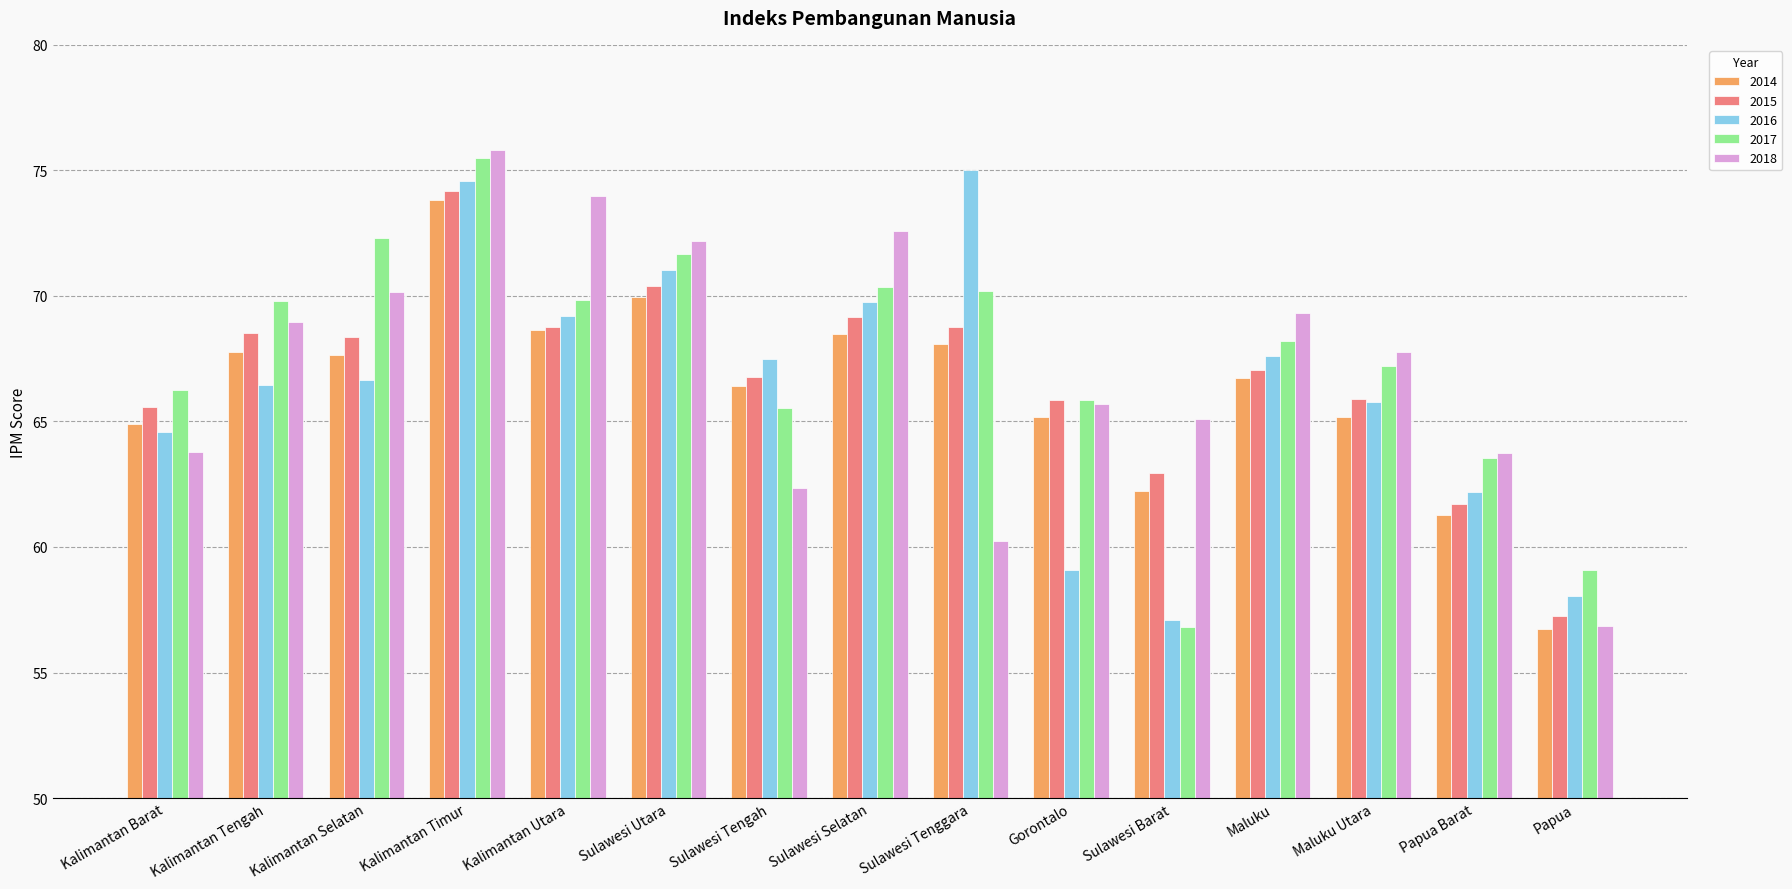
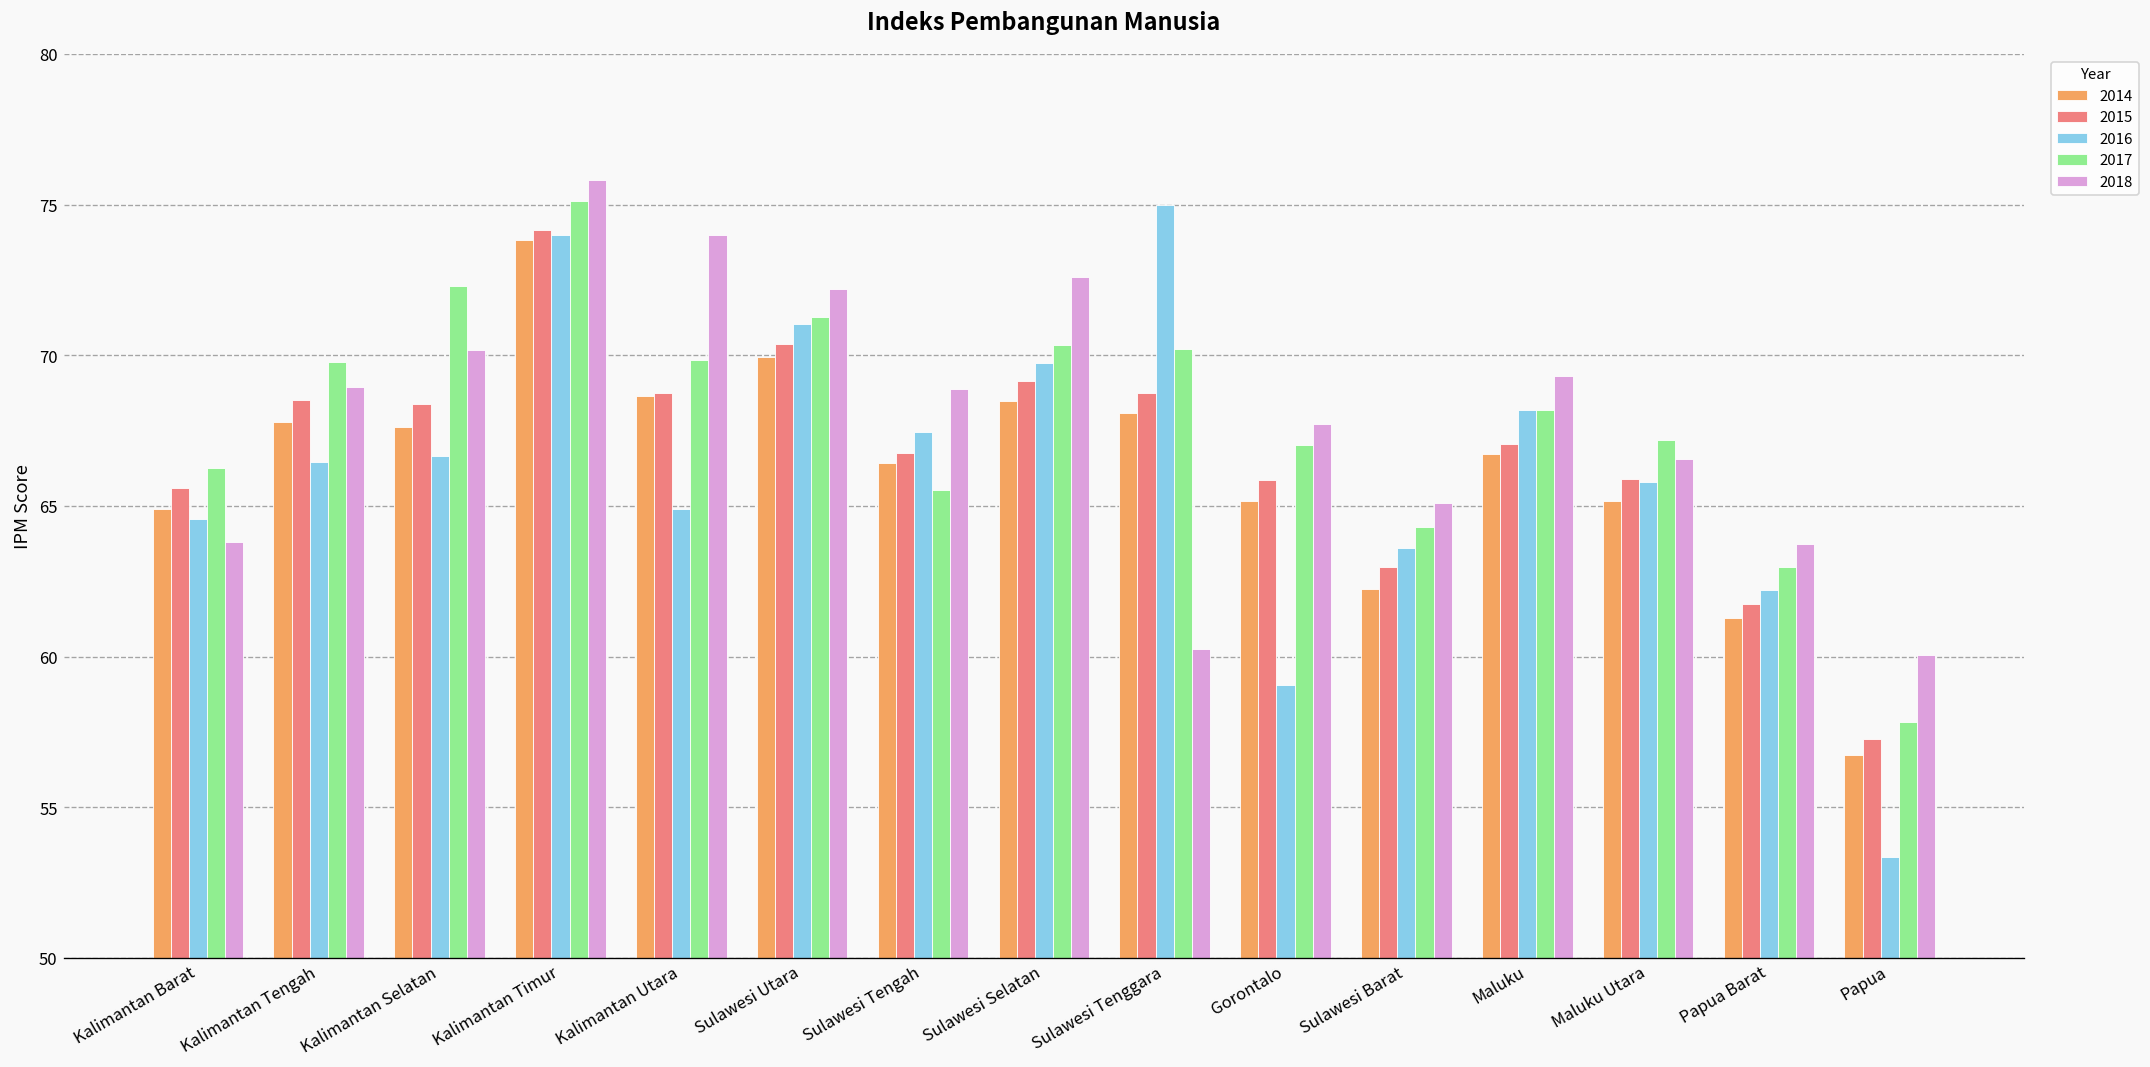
  {
    "2016": {
      "Kalimantan Barat": 64.6,
      "Kalimantan Tengah": 66.5,
      "Kalimantan Selatan": 66.7,
-     "Kalimantan Timur": 74.6,
-     "Kalimantan Utara": 69.2,
+     "Kalimantan Timur": 74.0,
+     "Kalimantan Utara": 64.9,
      "Sulawesi Utara": 71.1,
      "Sulawesi Tengah": 67.5,
      "Sulawesi Selatan": 69.8,
      "Sulawesi Tenggara": 75.0,
      "Gorontalo": 59.1,
-     "Sulawesi Barat": 57.1,
-     "Maluku": 67.6,
+     "Sulawesi Barat": 63.6,
+     "Maluku": 68.2,
      "Maluku Utara": 65.8,
      "Papua Barat": 62.2,
-     "Papua": 58.1
+     "Papua": 53.3
    },
    "2017": {
      "Kalimantan Barat": 66.3,
      "Kalimantan Tengah": 69.8,
      "Kalimantan Selatan": 72.3,
-     "Kalimantan Timur": 75.5,
+     "Kalimantan Timur": 75.1,
      "Kalimantan Utara": 69.8,
-     "Sulawesi Utara": 71.7,
+     "Sulawesi Utara": 71.3,
      "Sulawesi Tengah": 65.5,
      "Sulawesi Selatan": 70.3,
      "Sulawesi Tenggara": 70.2,
-     "Gorontalo": 65.9,
-     "Sulawesi Barat": 56.8,
+     "Gorontalo": 67.0,
+     "Sulawesi Barat": 64.3,
      "Maluku": 68.2,
      "Maluku Utara": 67.2,
-     "Papua Barat": 63.5,
-     "Papua": 59.1
+     "Papua Barat": 63.0,
+     "Papua": 57.8
    },
    "2018": {
      "Kalimantan Barat": 63.8,
      "Kalimantan Tengah": 69.0,
      "Kalimantan Selatan": 70.2,
      "Kalimantan Timur": 75.8,
      "Kalimantan Utara": 74.0,
      "Sulawesi Utara": 72.2,
-     "Sulawesi Tengah": 62.3,
+     "Sulawesi Tengah": 68.9,
      "Sulawesi Selatan": 72.6,
      "Sulawesi Tenggara": 60.2,
-     "Gorontalo": 65.7,
+     "Gorontalo": 67.7,
      "Sulawesi Barat": 65.1,
      "Maluku": 69.3,
-     "Maluku Utara": 67.8,
+     "Maluku Utara": 66.6,
      "Papua Barat": 63.7,
-     "Papua": 56.8
+     "Papua": 60.1
    }
  }
